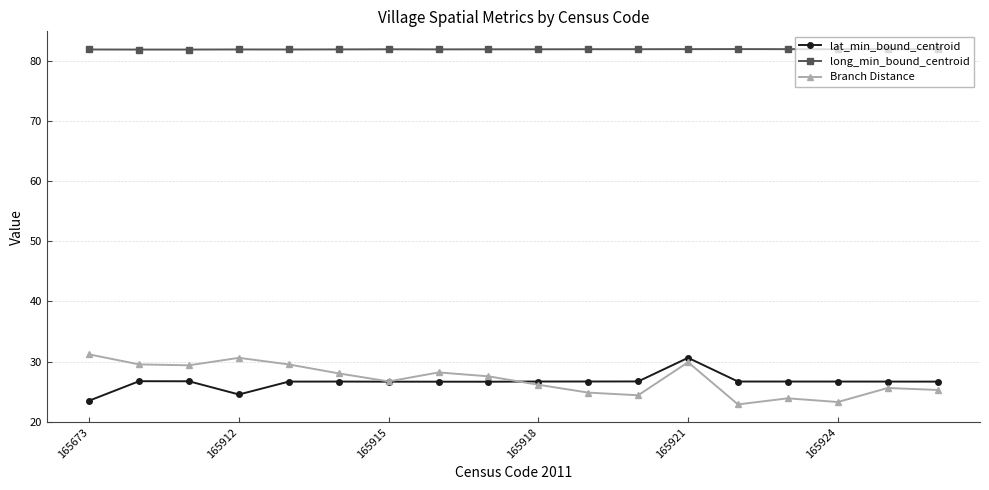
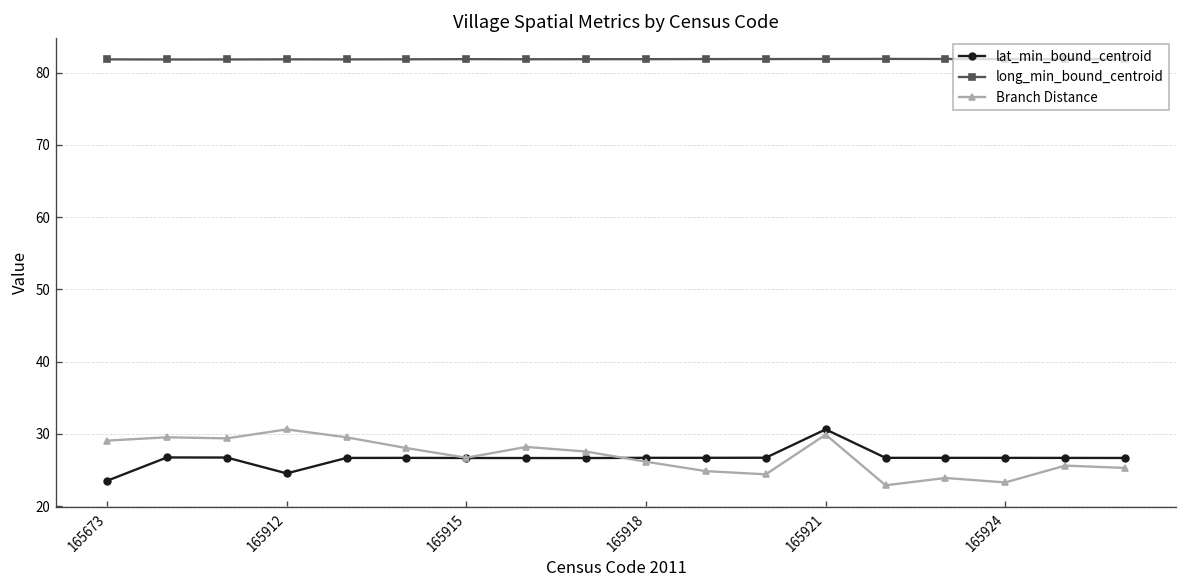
  {
    "lat_min_bound_centroid": {
      "165673": 24,
      "165912": 25,
      "165918": 27,
      "165921": 31,
      "165924": 27
    },
    "long_min_bound_centroid": {
      "165673": 82,
      "165912": 82,
      "165915": 82,
      "165918": 82,
      "165921": 82
    },
    "Branch Distance": {
-     "165673": 31,
+     "165673": 29,
      "165912": 31,
      "165918": 26,
      "165921": 30,
      "165924": 23
    }
  }
